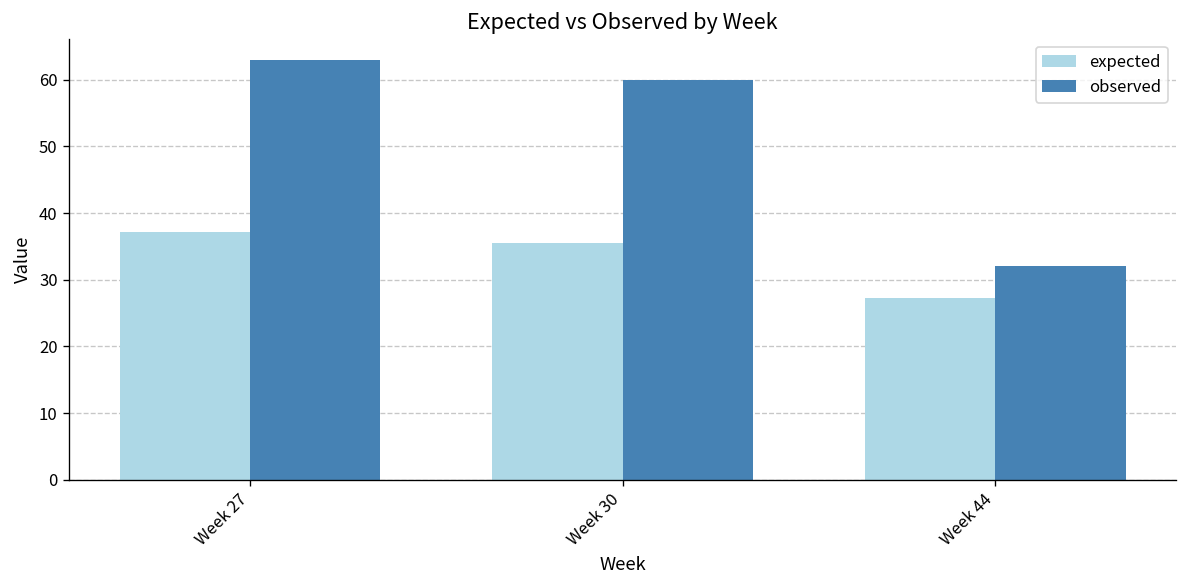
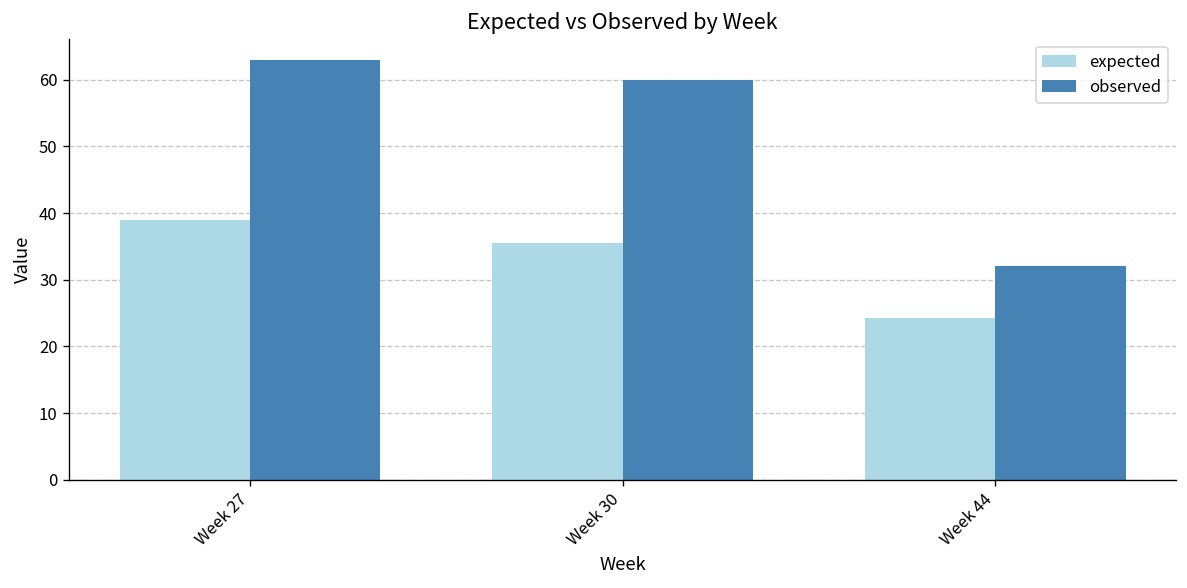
  {
    "expected": {
-     "Week 27": 37,
+     "Week 27": 39,
      "Week 30": 35,
-     "Week 44": 27
+     "Week 44": 24
    },
    "observed": {
      "Week 27": 63,
      "Week 30": 60,
      "Week 44": 32
    }
  }
